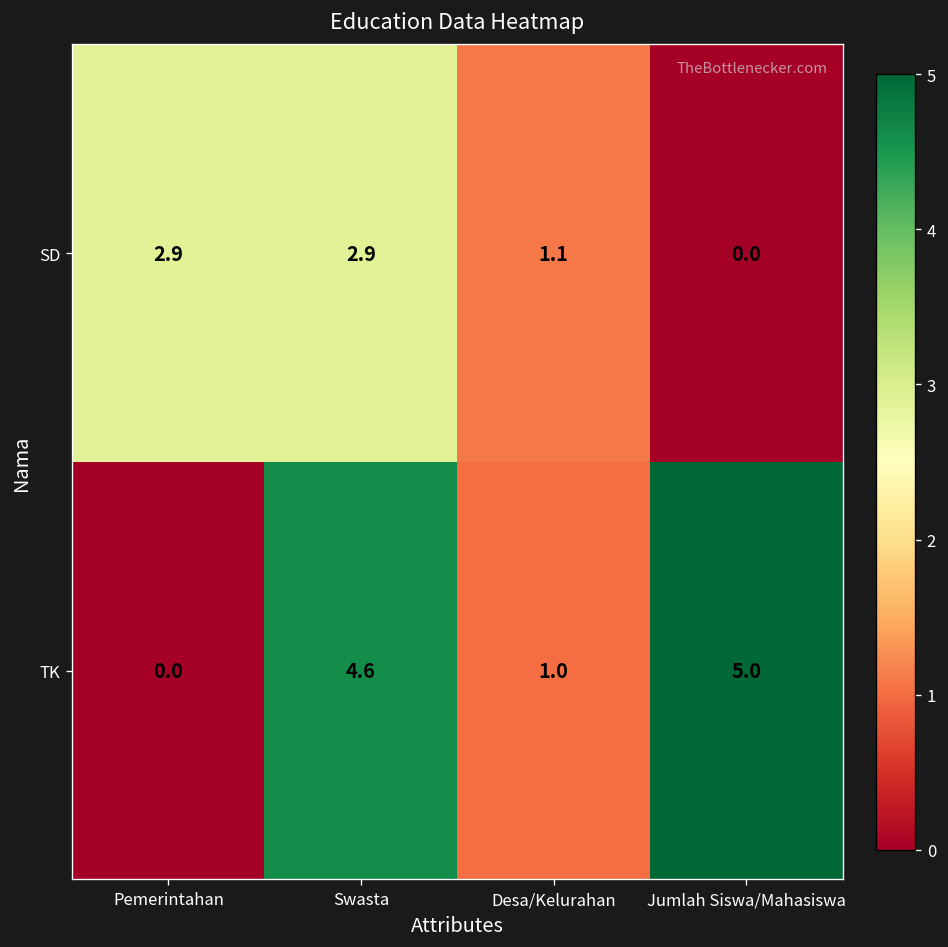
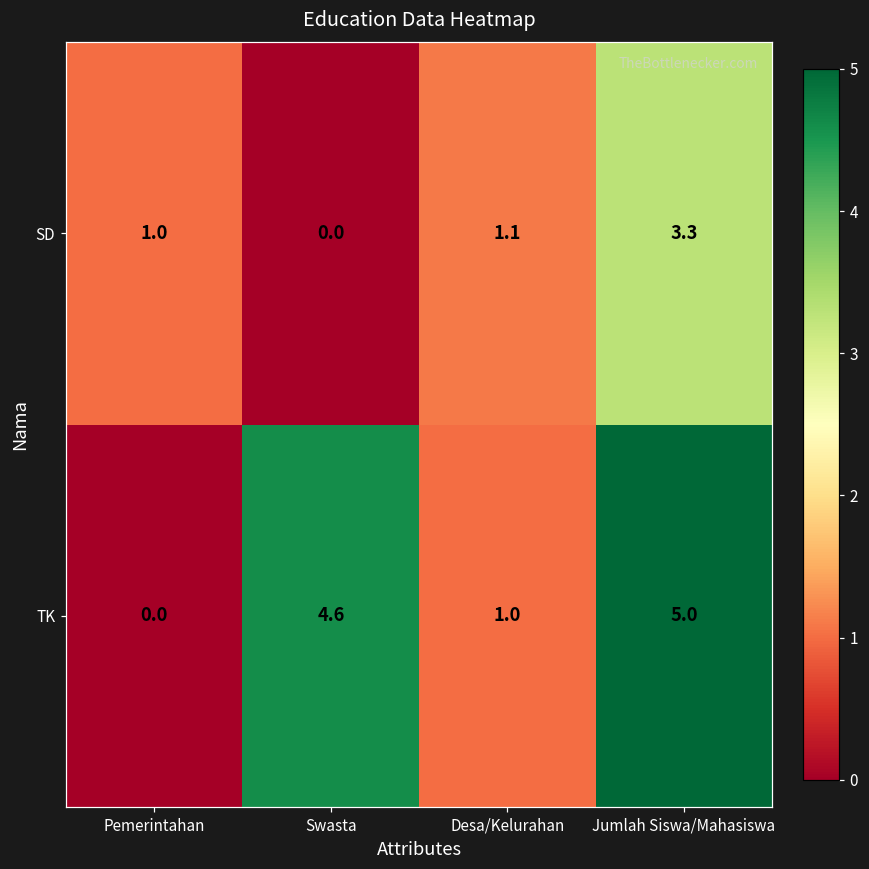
  {
    "SD": {
-     "Pemerintahan": 2.9,
-     "Swasta": 2.9,
+     "Pemerintahan": 1.0,
+     "Swasta": 0.0,
      "Desa/Kelurahan": 1.1,
-     "Jumlah Siswa/Mahasiswa": 0.0
+     "Jumlah Siswa/Mahasiswa": 3.3
    },
    "TK": {
      "Pemerintahan": 0.0,
      "Swasta": 4.6,
      "Desa/Kelurahan": 1.0,
      "Jumlah Siswa/Mahasiswa": 5.0
    }
  }
